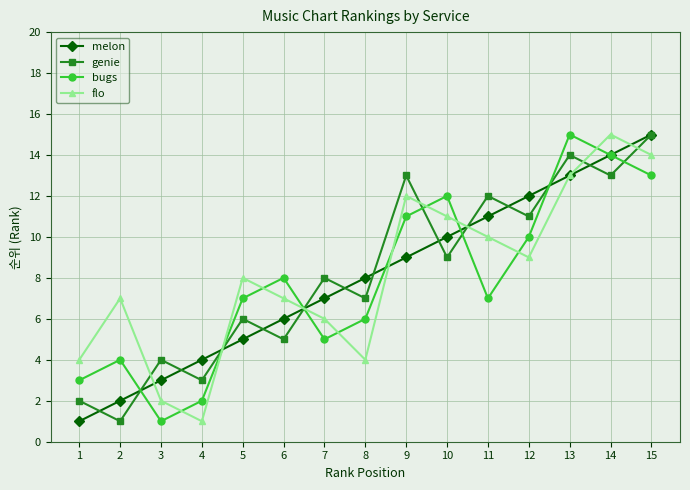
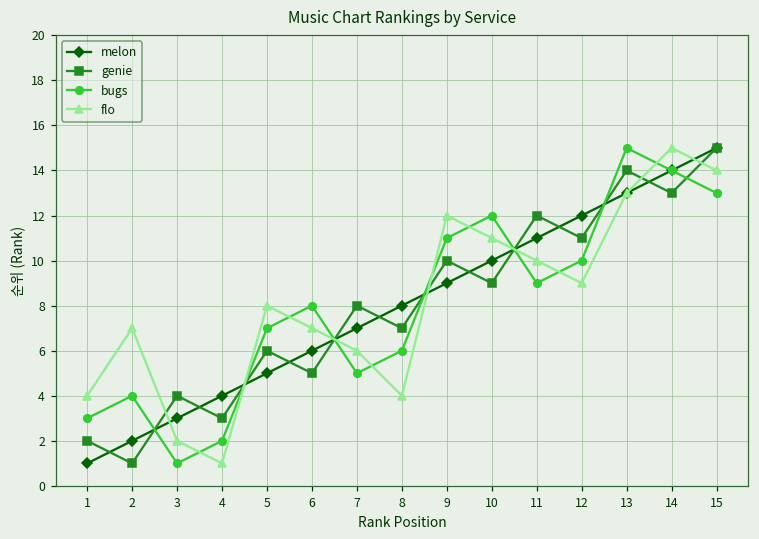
  {
    "melon": {
      "1": 1,
      "2": 2,
      "3": 3,
      "4": 4,
      "5": 5,
      "6": 6,
      "7": 7,
      "8": 8,
      "9": 9,
      "10": 10,
      "11": 11,
      "12": 12
    },
    "genie": {
      "1": 2,
      "2": 1,
      "3": 4,
      "4": 3,
      "5": 6,
      "6": 5,
      "7": 8,
      "8": 7,
-     "9": 13,
+     "9": 10,
      "10": 9,
      "11": 12,
      "12": 11,
      "13": 14,
      "14": 13
    },
    "bugs": {
      "1": 3,
      "2": 4,
      "3": 1,
      "4": 2,
      "5": 7,
      "6": 8,
      "7": 5,
      "8": 6,
      "9": 11,
      "10": 12,
-     "11": 7,
+     "11": 9,
      "12": 10,
      "13": 15,
      "15": 13
    },
    "flo": {
      "1": 4,
      "2": 7,
      "3": 2,
      "4": 1,
      "5": 8,
      "6": 7,
      "7": 6,
      "8": 4,
      "9": 12,
      "10": 11,
      "11": 10,
      "12": 9,
      "14": 15,
      "15": 14
    }
  }
